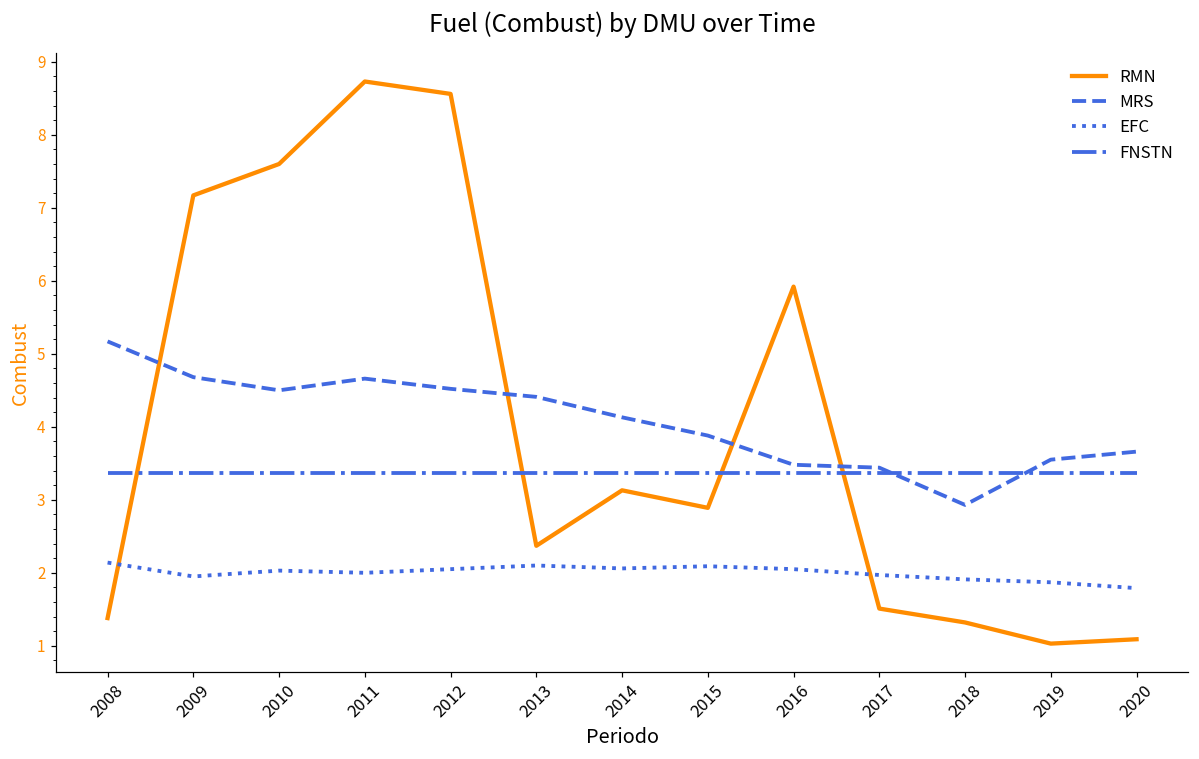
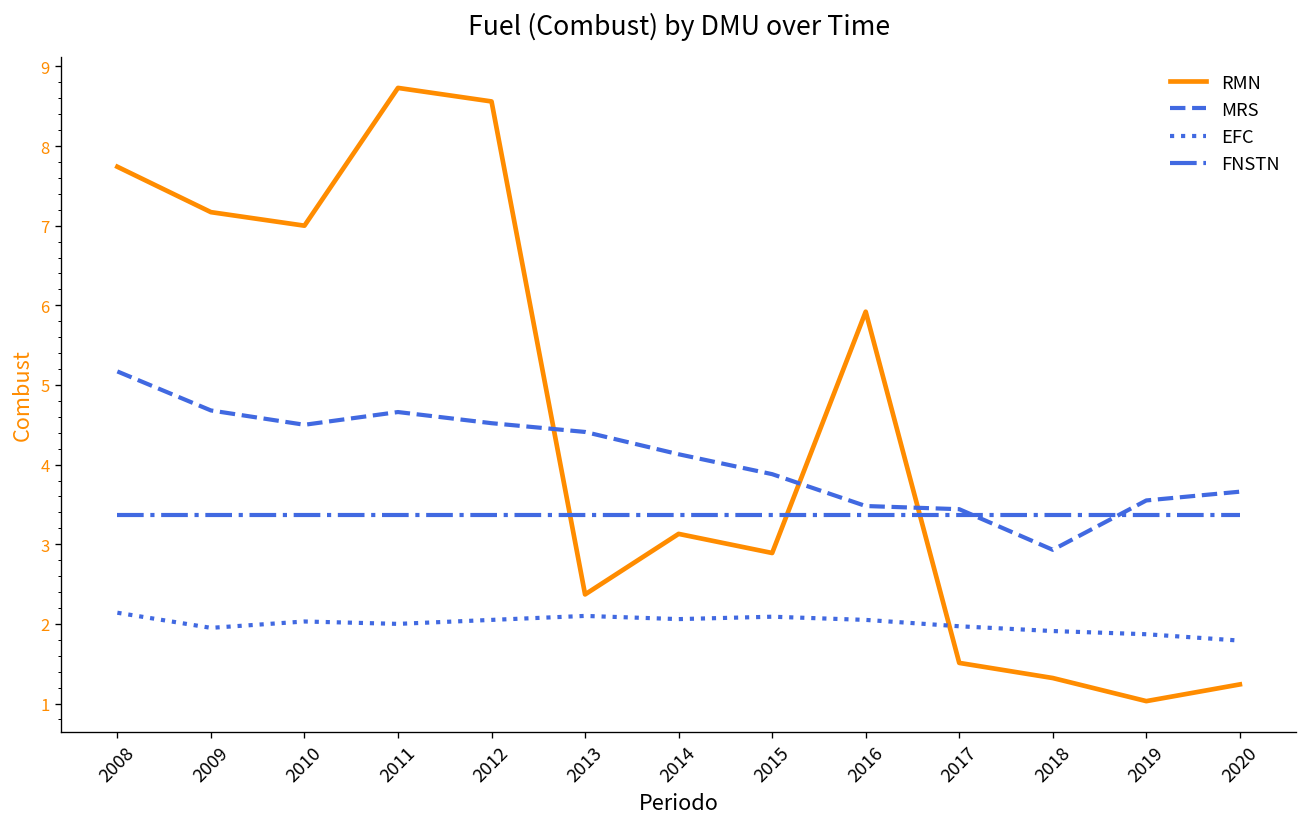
  {
    "RMN": {
-     "2008": 1.4,
+     "2008": 7.7,
      "2009": 7.2,
-     "2010": 7.6,
+     "2010": 7.0,
      "2011": 8.7,
      "2012": 8.6,
      "2013": 2.4,
      "2014": 3.1,
      "2015": 2.9,
      "2016": 5.9,
      "2017": 1.5,
      "2018": 1.3,
      "2019": 1.0,
-     "2020": 1.1
+     "2020": 1.2
    }
  }
